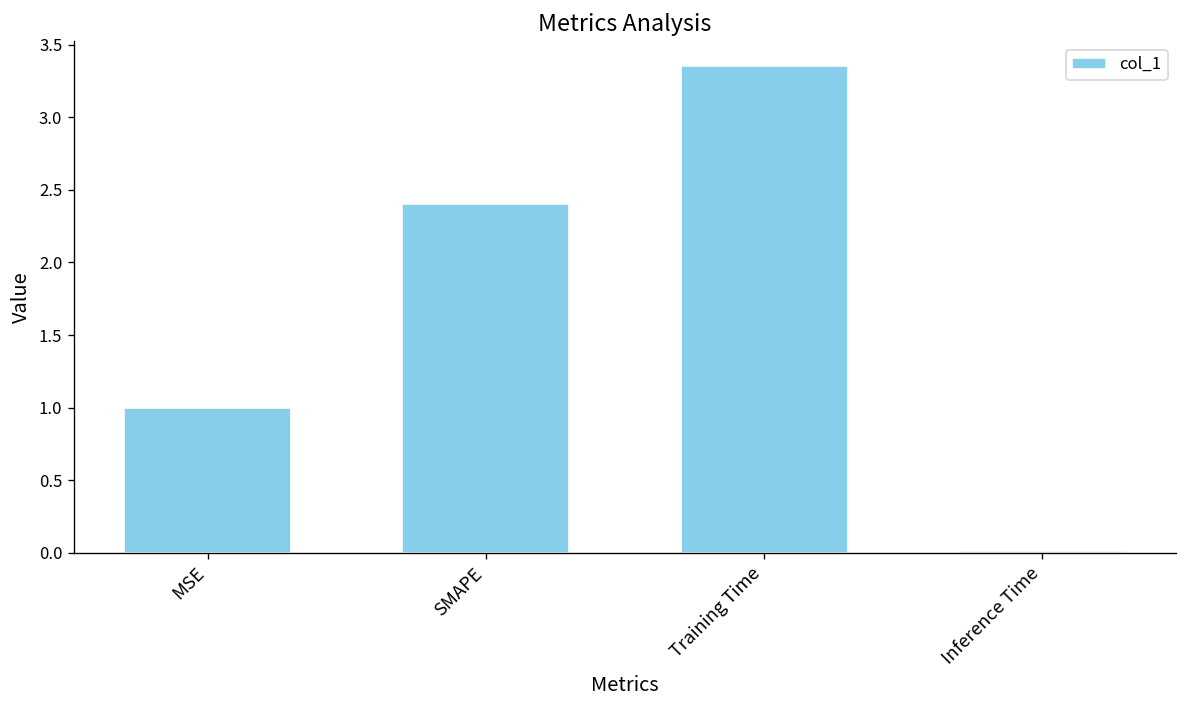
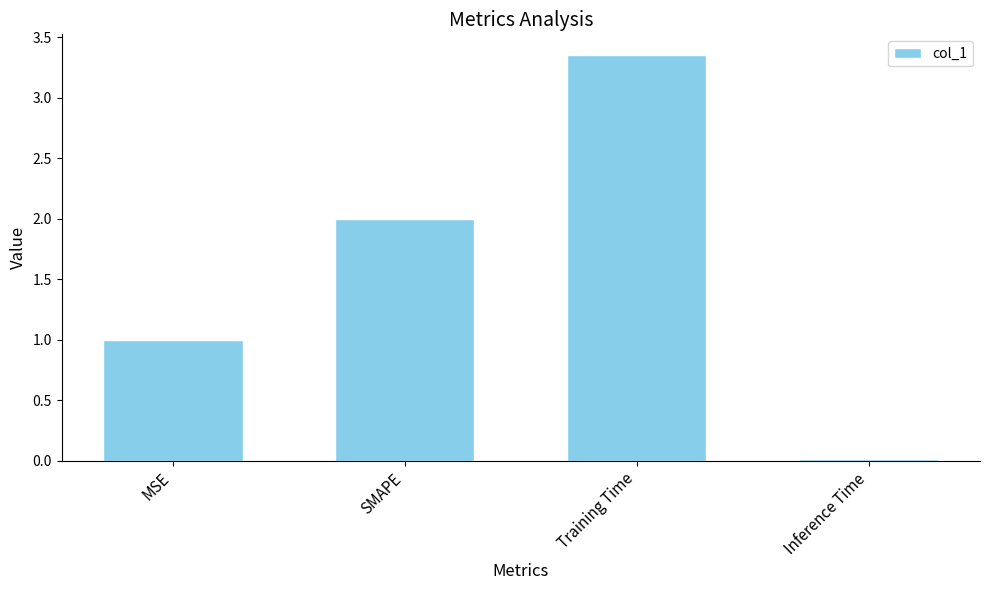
  {
    "MSE": 1.0,
-   "SMAPE": 2.4,
+   "SMAPE": 2.0,
    "Training Time": 3.36
  }
